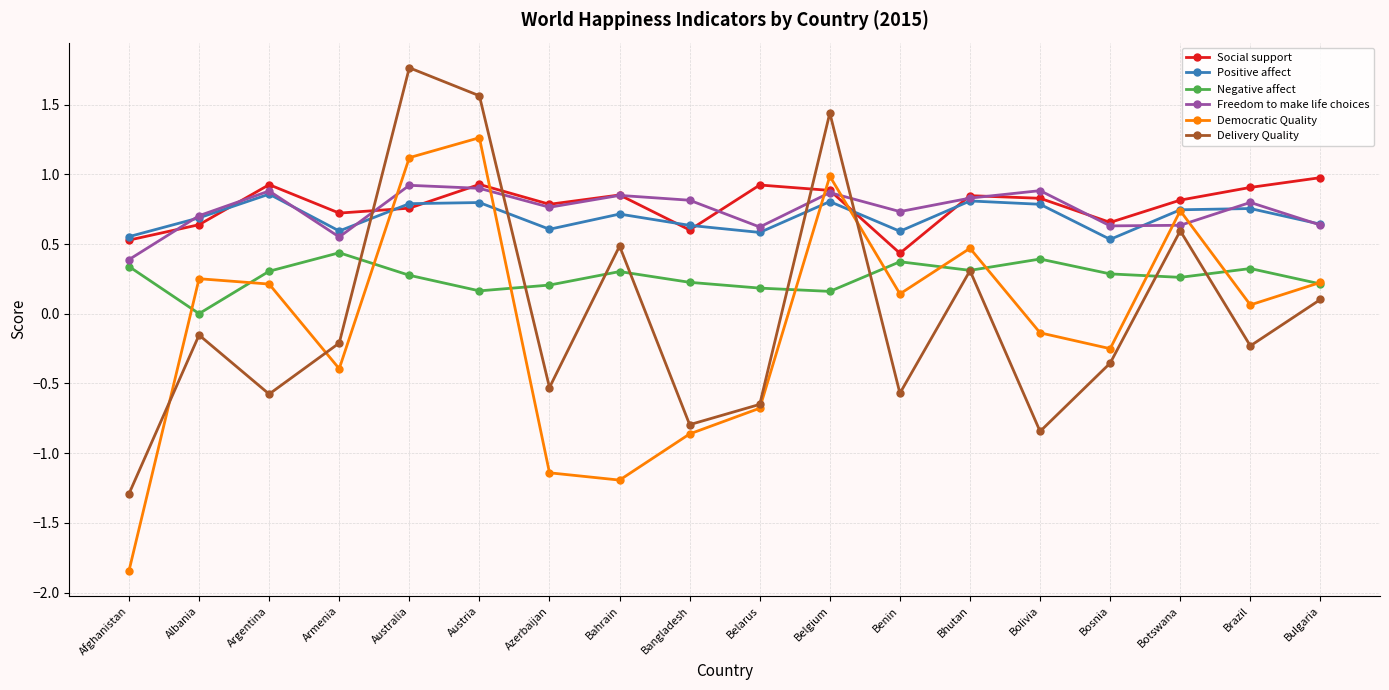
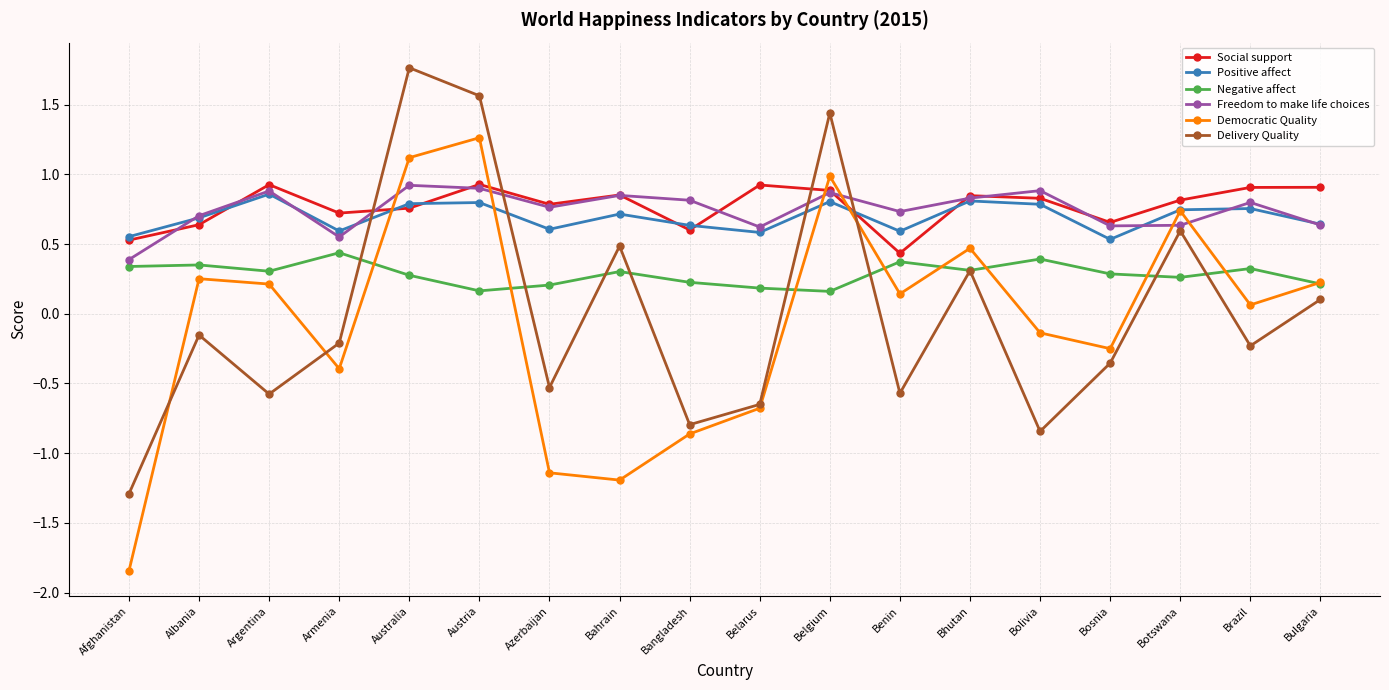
  {
    "Social support": {
      "Afghanistan": 0.53,
      "Albania": 0.64,
      "Argentina": 0.93,
      "Armenia": 0.72,
      "Australia": 0.76,
      "Austria": 0.93,
      "Azerbaijan": 0.79,
      "Bangladesh": 0.60,
      "Belarus": 0.92,
      "Benin": 0.43,
      "Bolivia": 0.83,
      "Bosnia": 0.66,
      "Botswana": 0.82,
      "Brazil": 0.91,
-     "Bulgaria": 0.98
+     "Bulgaria": 0.91
    },
    "Positive affect": {
      "Afghanistan": 0.55,
      "Argentina": 0.86,
      "Armenia": 0.59,
      "Australia": 0.79,
      "Austria": 0.80,
      "Azerbaijan": 0.61,
      "Bahrain": 0.72,
      "Bangladesh": 0.63,
      "Belarus": 0.58,
      "Belgium": 0.81,
      "Benin": 0.59,
      "Bhutan": 0.81,
      "Bolivia": 0.79,
      "Bosnia": 0.53,
      "Brazil": 0.76
    },
    "Negative affect": {
      "Afghanistan": 0.34,
-     "Albania": 0.00,
+     "Albania": 0.35,
      "Argentina": 0.31,
      "Armenia": 0.44,
      "Australia": 0.28,
      "Austria": 0.16,
      "Azerbaijan": 0.21,
      "Bahrain": 0.30,
      "Bangladesh": 0.23,
      "Belarus": 0.18,
      "Belgium": 0.16,
      "Benin": 0.37,
      "Bolivia": 0.39,
      "Bosnia": 0.29,
      "Botswana": 0.26,
      "Brazil": 0.32
    },
    "Freedom to make life choices": {
      "Afghanistan": 0.39,
      "Argentina": 0.88,
      "Armenia": 0.55,
      "Australia": 0.92,
      "Austria": 0.90,
      "Azerbaijan": 0.76,
      "Bangladesh": 0.81,
      "Belarus": 0.62,
      "Benin": 0.73,
      "Bolivia": 0.88,
      "Bosnia": 0.63,
      "Botswana": 0.64,
      "Brazil": 0.80
    },
    "Democratic Quality": {
      "Afghanistan": -1.84,
      "Albania": 0.25,
      "Argentina": 0.21,
      "Armenia": -0.39,
      "Australia": 1.12,
      "Austria": 1.26,
      "Azerbaijan": -1.14,
      "Bahrain": -1.19,
      "Bangladesh": -0.86,
      "Belarus": -0.68,
      "Belgium": 0.99,
      "Benin": 0.14,
      "Bhutan": 0.47,
      "Bolivia": -0.14,
      "Bosnia": -0.25,
      "Brazil": 0.06
    },
    "Delivery Quality": {
      "Afghanistan": -1.29,
      "Albania": -0.15,
      "Argentina": -0.58,
      "Armenia": -0.21,
      "Australia": 1.77,
      "Austria": 1.56,
      "Azerbaijan": -0.53,
      "Bahrain": 0.49,
      "Bangladesh": -0.80,
      "Belarus": -0.65,
      "Belgium": 1.44,
      "Benin": -0.57,
      "Bolivia": -0.84,
      "Bosnia": -0.35,
      "Botswana": 0.60,
      "Brazil": -0.23,
      "Bulgaria": 0.10
    }
  }
